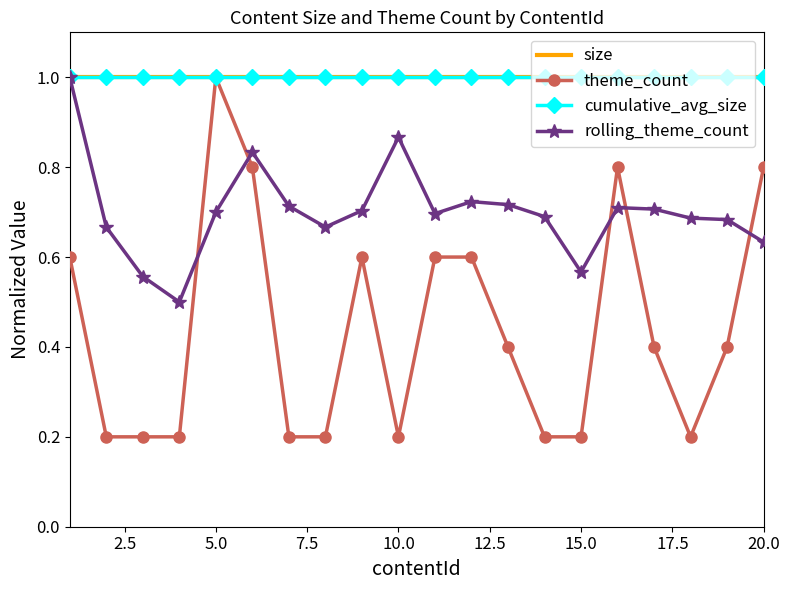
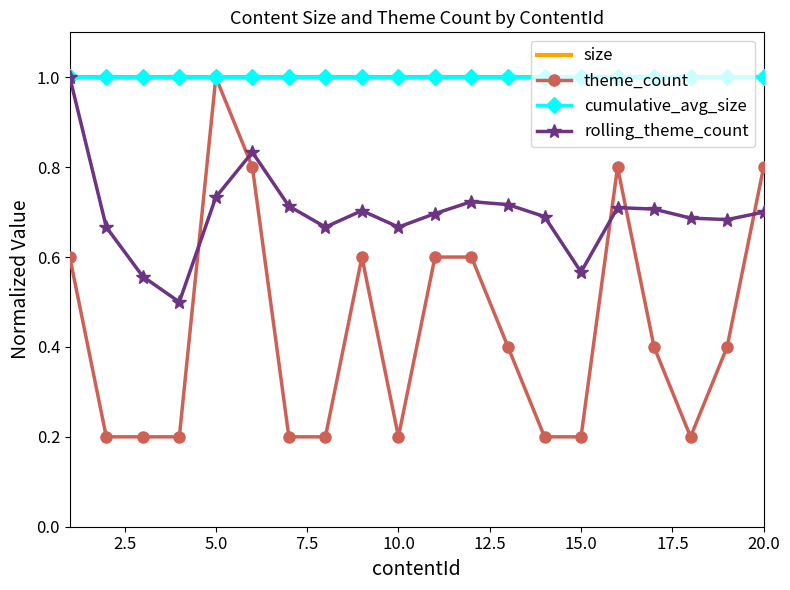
  {
    "cumulative_avg_size": {
      "10.0": 1.00,
      "20.0": 1.00
    },
    "theme_count": {
      "10.0": 0.20,
      "15.0": 0.20,
      "20.0": 0.80
    },
    "rolling_theme_count": {
-     "5.0": 0.70,
-     "10.0": 0.87,
+     "5.0": 0.73,
+     "10.0": 0.67,
      "15.0": 0.57,
-     "20.0": 0.63
+     "20.0": 0.70
    }
  }
